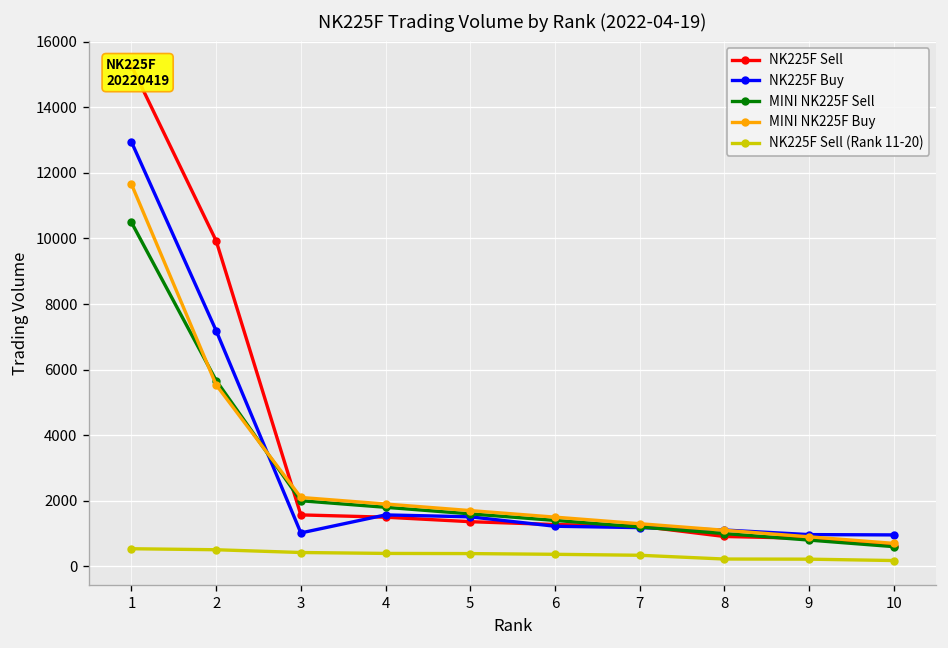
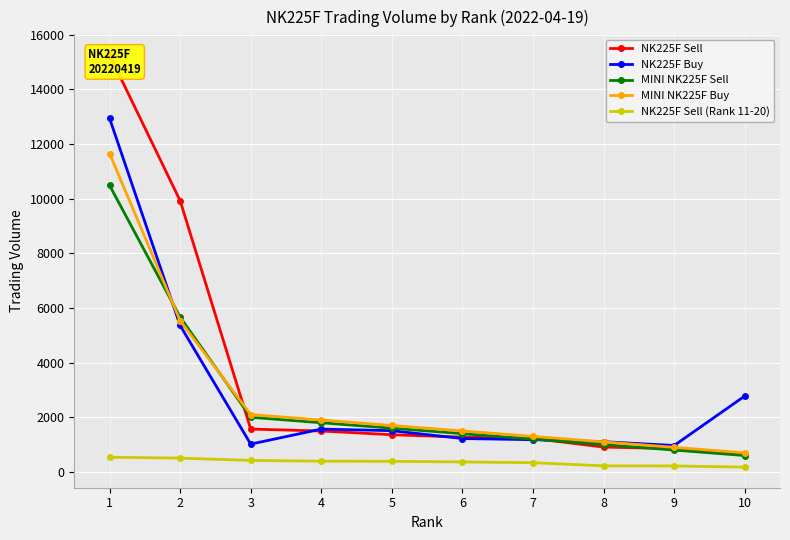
  {
    "NK225F Sell": {
      "2": 9900,
      "3": 1600,
      "5": 1400
    },
    "NK225F Buy": {
      "1": 12900,
-     "2": 7200,
+     "2": 5400,
      "3": 1000,
-     "10": 1000
+     "10": 2800
    },
    "MINI NK225F Sell": {
      "1": 10500,
      "2": 5700,
      "3": 2000,
      "4": 1800,
      "6": 1400
    },
    "MINI NK225F Buy": {
      "1": 11700,
      "2": 5500,
      "3": 2100,
      "4": 1900,
      "5": 1700,
      "6": 1500
    },
    "NK225F Sell (Rank 11-20)": {
      "1": 500,
      "2": 500,
      "3": 400,
      "4": 400,
      "5": 400,
      "6": 400,
      "7": 300,
      "8": 200,
      "9": 200,
      "10": 200
    }
  }
